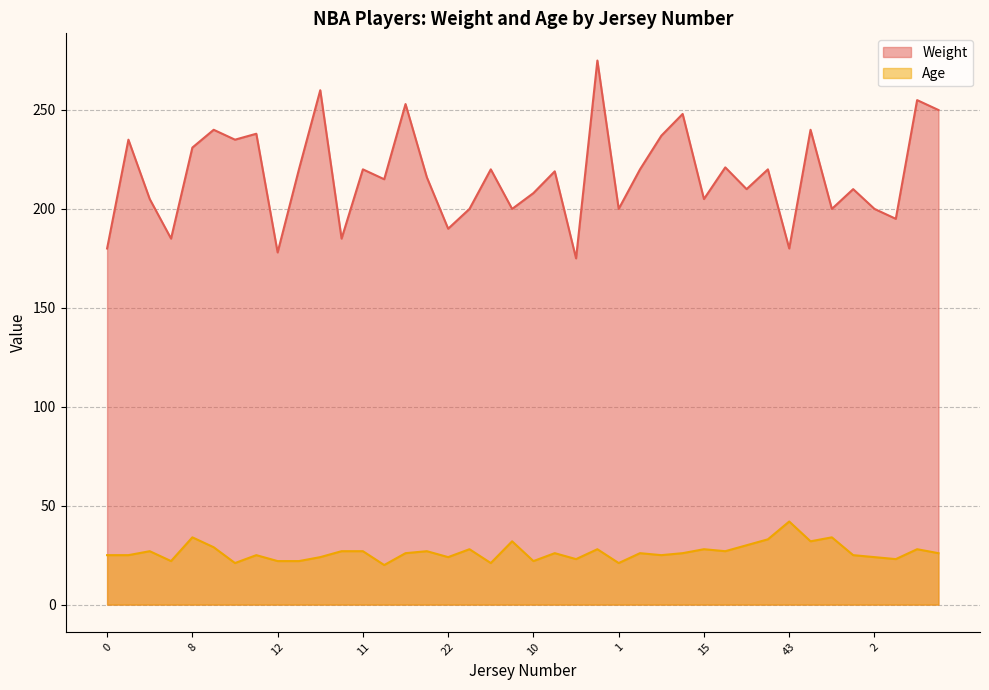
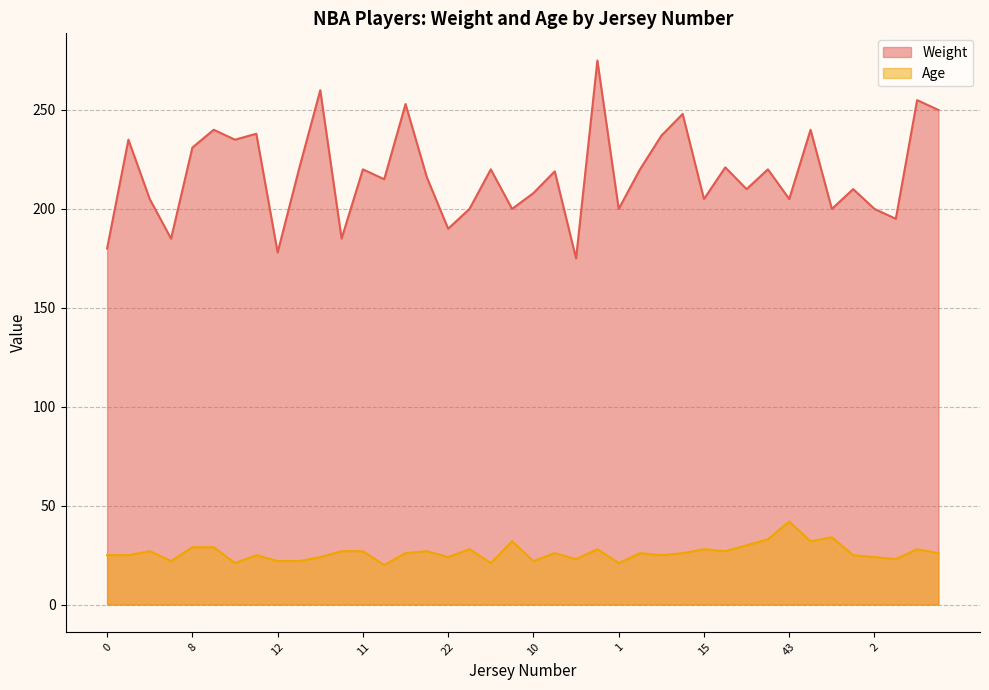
  {
    "Weight": {
      "0": 180,
      "8": 231,
      "12": 178,
-     "43": 180
+     "43": 205
    },
    "Age": {
      "0": 25,
-     "8": 34,
+     "8": 29,
      "12": 22,
      "43": 42
    }
  }
